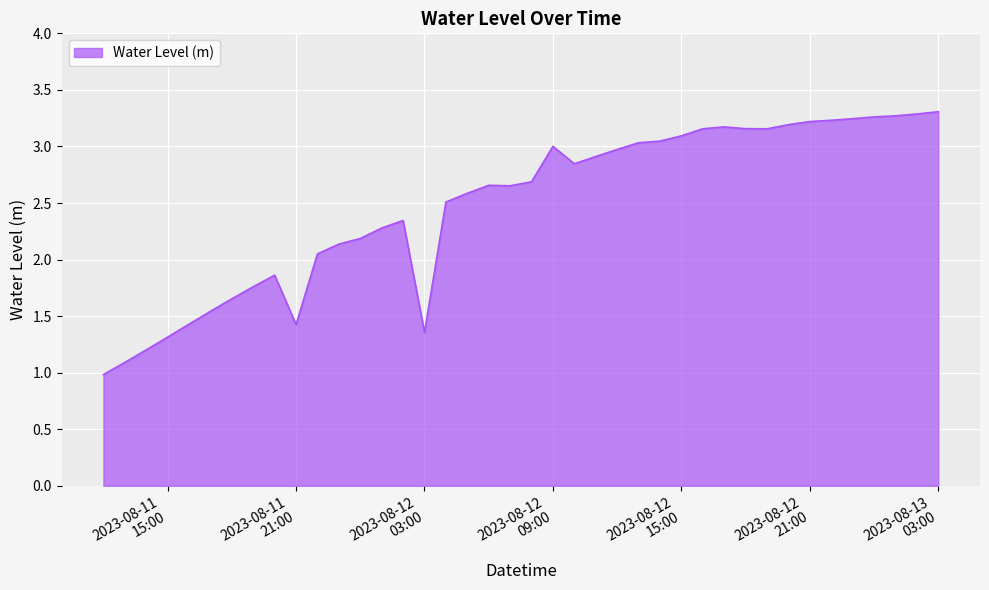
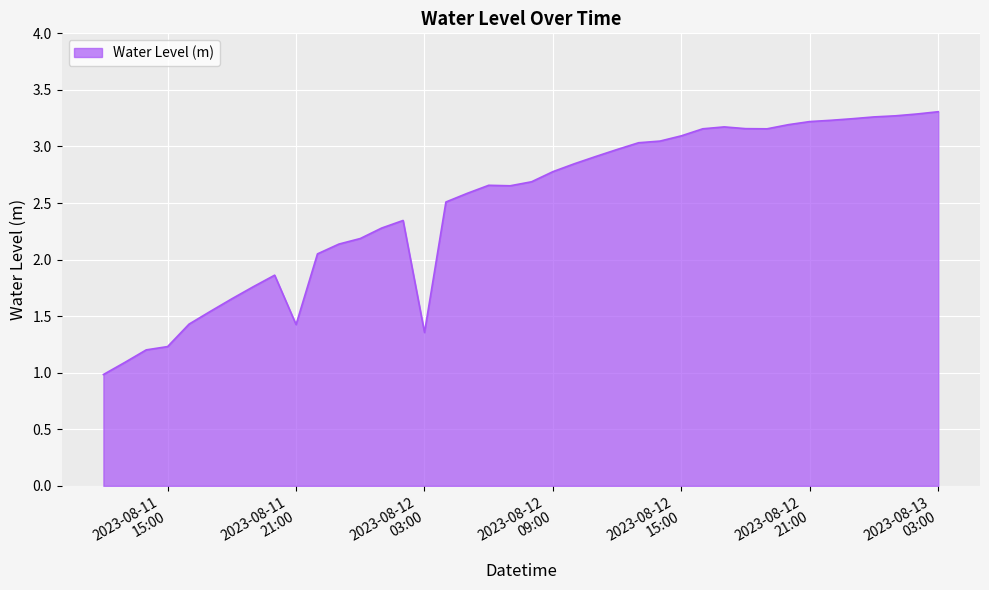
  {
-   "2023-08-11 15:00": 1.31,
+   "2023-08-11 15:00": 1.23,
    "2023-08-11 21:00": 1.43,
    "2023-08-12 03:00": 1.36,
-   "2023-08-12 09:00": 3.00,
+   "2023-08-12 09:00": 2.78,
    "2023-08-12 15:00": 3.09,
    "2023-08-12 21:00": 3.22,
    "2023-08-13 03:00": 3.31
  }
